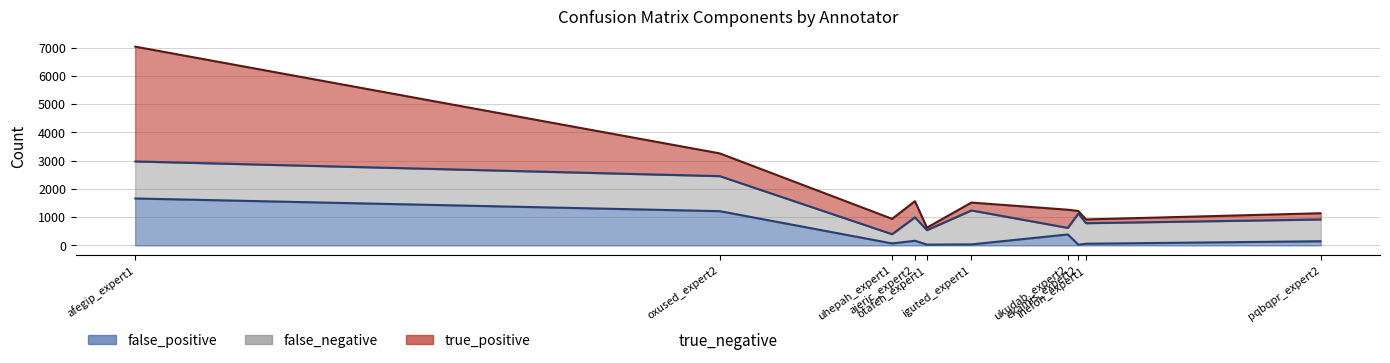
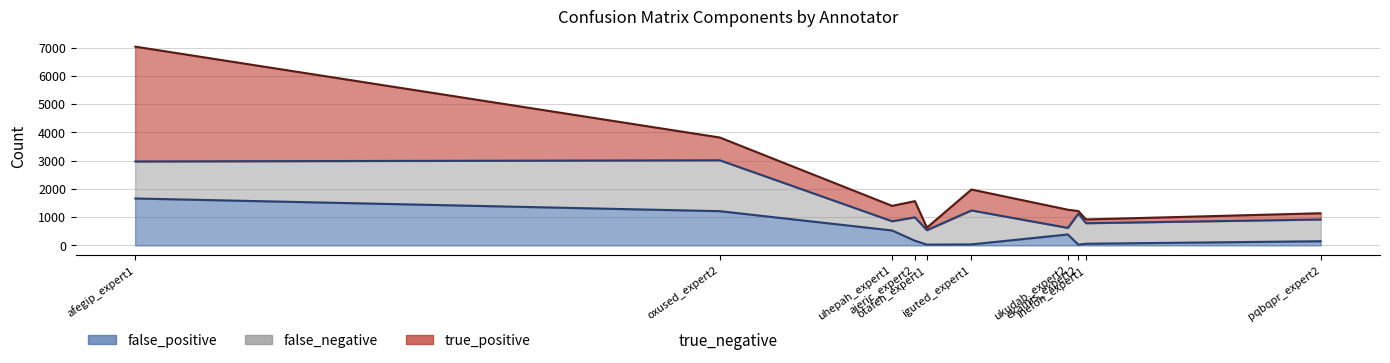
  {
    "false_positive": {
      "afegip_expert1": 1700,
      "oxused_expert2": 1200,
-     "uhepah_expert1": 100,
+     "uhepah_expert1": 500,
      "ajeric_expert2": 200,
      "otafeh_expert1": 0,
      "iguted_expert1": 0,
      "ukudab_expert2": 400,
      "ekamis_expert2": 0,
      "inefoh_expert1": 100,
      "pqbqpr_expert2": 100
    },
    "false_negative": {
      "afegip_expert1": 1300,
-     "oxused_expert2": 1200,
+     "oxused_expert2": 1800,
      "uhepah_expert1": 300,
      "ajeric_expert2": 800,
      "iguted_expert1": 1200,
      "ukudab_expert2": 200,
      "ekamis_expert2": 1100,
      "inefoh_expert1": 700,
      "pqbqpr_expert2": 800
    },
    "true_positive": {
      "afegip_expert1": 4100,
      "oxused_expert2": 800,
      "uhepah_expert1": 500,
      "ajeric_expert2": 600,
-     "iguted_expert1": 300,
+     "iguted_expert1": 700,
      "ukudab_expert2": 600,
      "ekamis_expert2": 100,
      "inefoh_expert1": 100,
      "pqbqpr_expert2": 200
    }
  }
